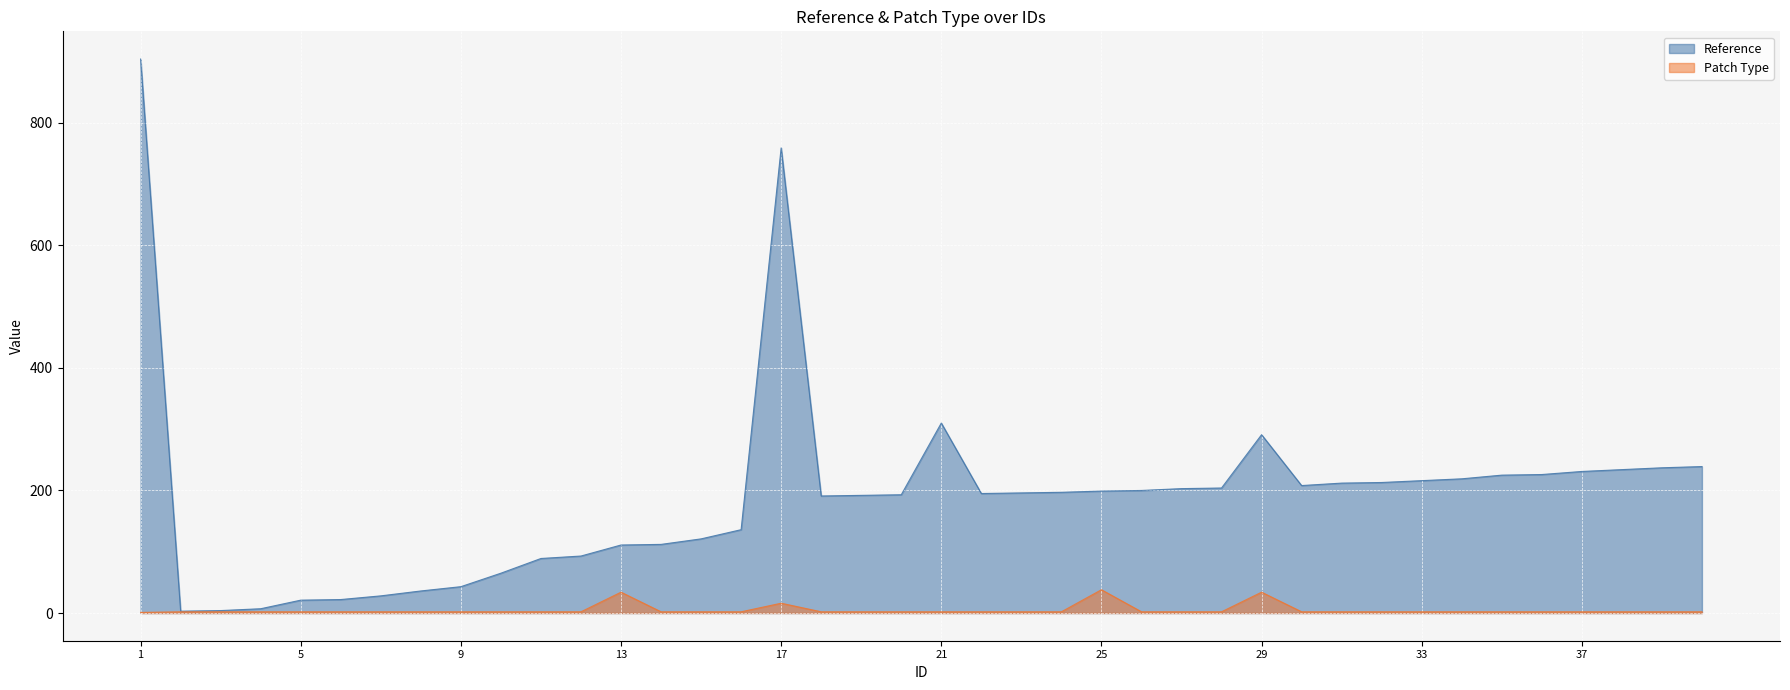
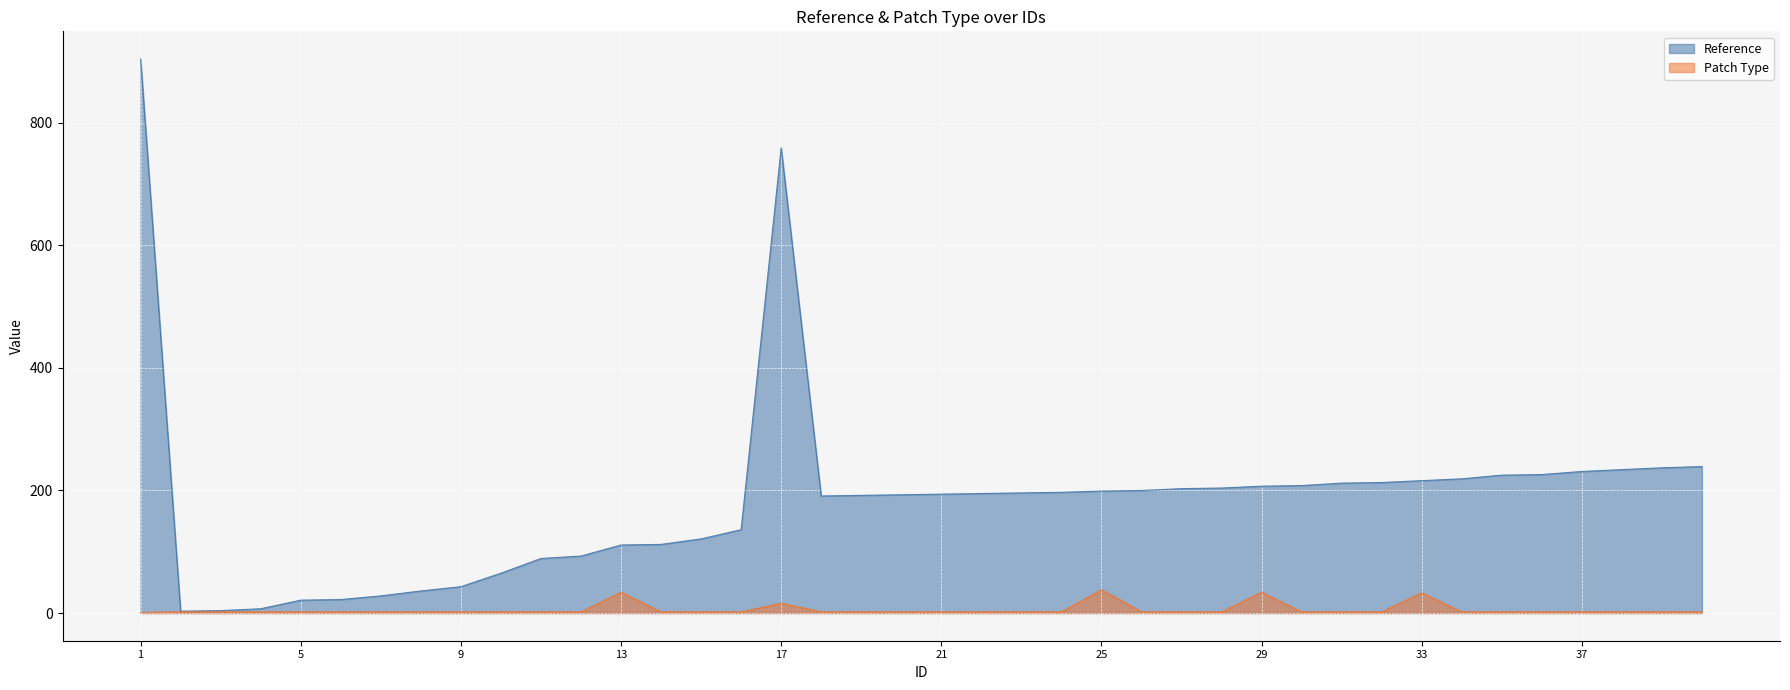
  {
    "Reference": {
      "1": 900,
      "5": 20,
      "9": 40,
      "13": 110,
      "17": 760,
-     "21": 310,
+     "21": 190,
      "25": 200,
-     "29": 290,
+     "29": 210,
      "33": 220,
      "37": 230
    },
    "Patch Type": {
      "1": 0,
      "5": 0,
      "9": 0,
      "13": 30,
      "17": 20,
      "21": 0,
      "25": 40,
      "29": 30,
-     "33": 0,
+     "33": 30,
      "37": 0
    }
  }
